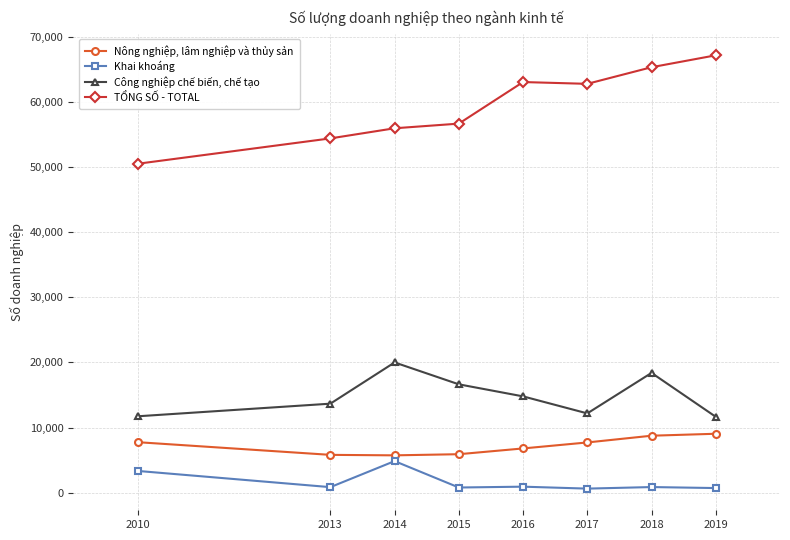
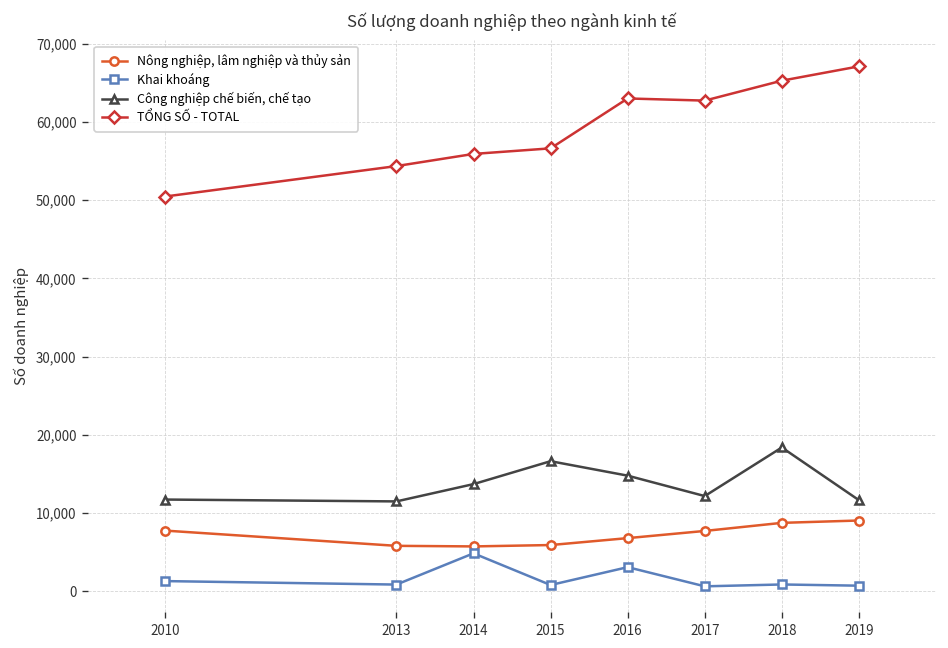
  {
    "Khai khoáng": {
-     "2010": "3,000",
+     "2010": "1,000",
      "2013": "1,000",
      "2014": "5,000",
      "2015": "1,000",
-     "2016": "1,000",
+     "2016": "3,000",
      "2017": "1,000",
      "2018": "1,000",
      "2019": "1,000"
    },
    "Công nghiệp chế biến, chế tạo": {
      "2010": "12,000",
-     "2013": "14,000",
-     "2014": "20,000",
+     "2013": "11,000",
+     "2014": "14,000",
      "2015": "17,000",
      "2016": "15,000",
      "2017": "12,000",
      "2018": "18,000",
      "2019": "12,000"
    }
  }
